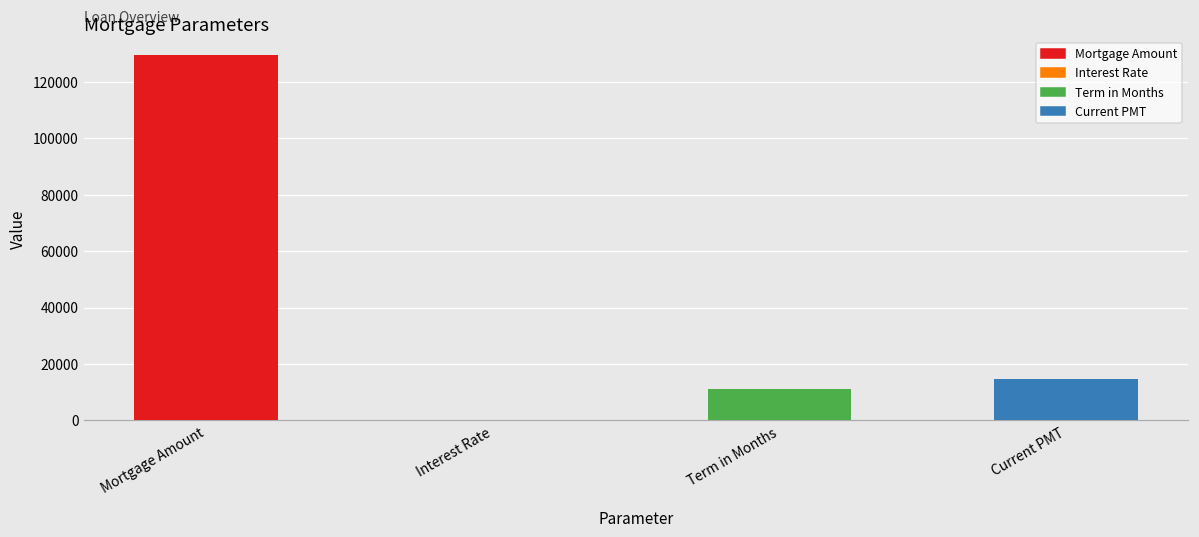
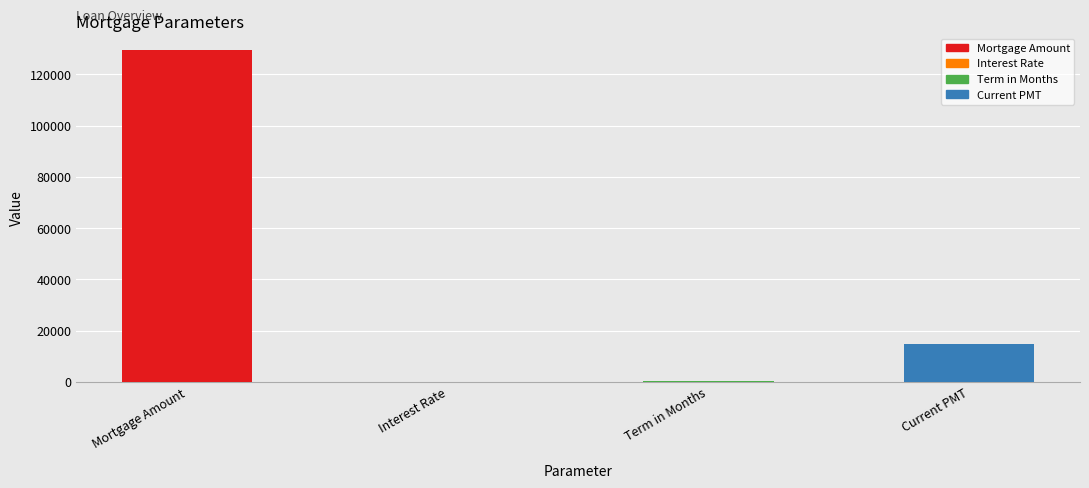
  {
    "Mortgage Amount": 130000,
-   "Term in Months": 11000,
+   "Term in Months": 0,
    "Current PMT": 15000
  }
